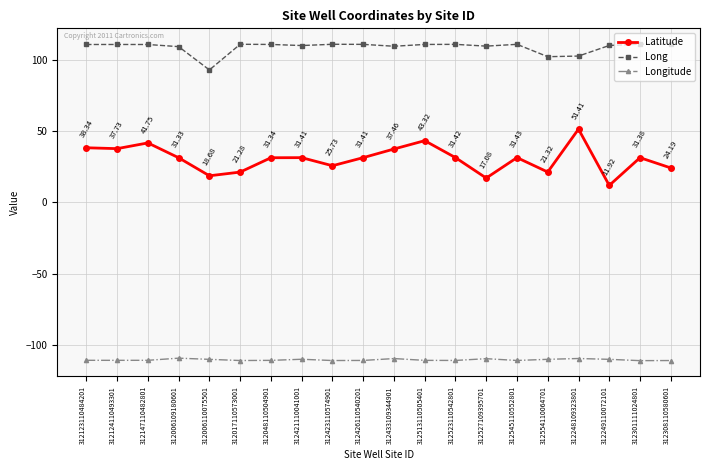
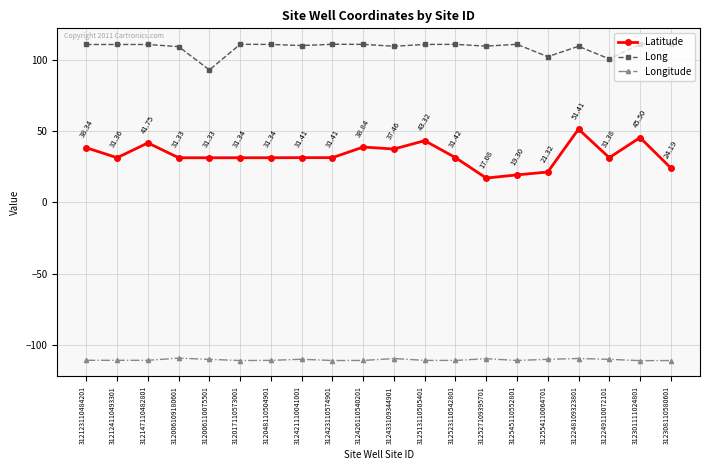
  {
    "Latitude": {
      "312123110484201": 38.34,
-     "312124110493301": 37.73,
+     "312124110493301": 31.36,
      "312147110482801": 41.75,
      "312006109180601": 31.33,
-     "312006110075501": 18.68,
-     "312017110573001": 21.28,
+     "312006110075501": 31.33,
+     "312017110573001": 31.34,
      "312048110504901": 31.34,
      "312421110041001": 31.41,
-     "312423110574901": 25.73,
-     "312426110540201": 31.41,
+     "312423110574901": 31.41,
+     "312426110540201": 38.84,
      "312433109344901": 37.46,
      "312513110505401": 43.32,
      "312523110542801": 31.42,
      "312527109395701": 17.08,
-     "312545110552801": 31.43,
+     "312545110552801": 19.30,
      "312554110064701": 21.32,
      "312248109323801": 51.41,
-     "312249110072101": 11.92,
-     "312301111024801": 31.38,
+     "312249110072101": 31.38,
+     "312301111024801": 45.50,
      "312308110580601": 24.19
    },
    "Long": {
      "312006109180601": 109,
      "312006110075501": 93,
      "312017110573001": 111,
      "312048110504901": 111,
      "312421110041001": 110,
      "312423110574901": 111,
      "312426110540201": 111,
      "312433109344901": 110,
      "312513110505401": 111,
      "312523110542801": 111,
      "312527109395701": 110,
      "312545110552801": 111,
      "312554110064701": 102,
-     "312248109323801": 103,
-     "312249110072101": 110
+     "312248109323801": 110,
+     "312249110072101": 101
    },
    "Longitude": {
      "312123110484201": -111,
      "312124110493301": -111,
      "312147110482801": -111,
      "312006109180601": -109,
      "312006110075501": -110,
      "312017110573001": -111,
      "312048110504901": -111,
      "312421110041001": -110,
      "312423110574901": -111,
      "312426110540201": -111,
      "312433109344901": -110,
      "312513110505401": -111,
      "312523110542801": -111,
      "312527109395701": -110,
      "312545110552801": -111,
      "312554110064701": -110,
      "312248109323801": -110,
      "312249110072101": -110,
      "312301111024801": -111,
      "312308110580601": -111
    }
  }
